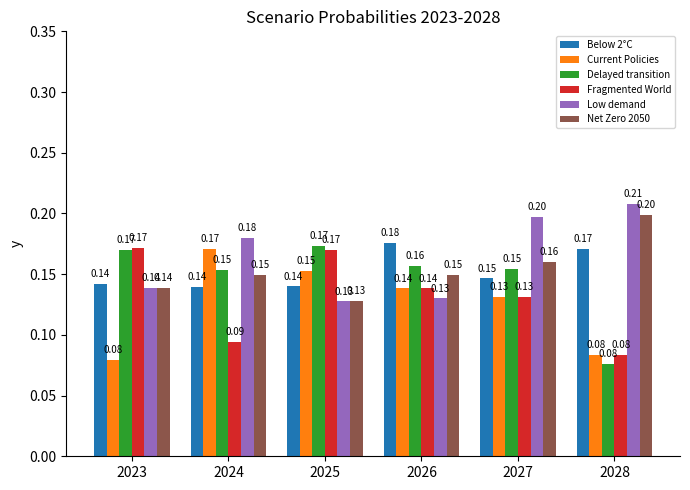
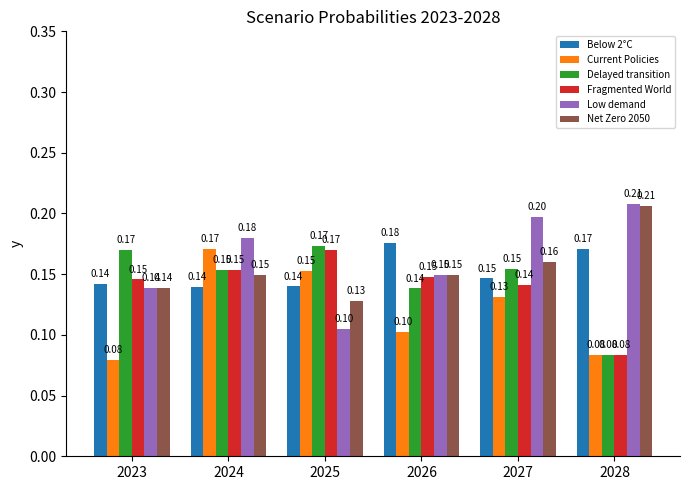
  {
    "Below 2°C": {
      "2023": 0.14,
      "2024": 0.14,
      "2025": 0.14,
      "2026": 0.18,
      "2027": 0.15,
      "2028": 0.17
    },
    "Current Policies": {
      "2023": 0.08,
      "2024": 0.17,
      "2025": 0.15,
-     "2026": 0.14,
+     "2026": 0.10,
      "2027": 0.13
    },
    "Delayed transition": {
      "2023": 0.17,
-     "2026": 0.16,
+     "2026": 0.14,
      "2027": 0.15,
-     "2028": 0.076
+     "2028": 0.084
    },
    "Fragmented World": {
-     "2023": 0.17,
-     "2024": 0.09,
-     "2026": 0.14,
-     "2027": 0.13
+     "2023": 0.15,
+     "2024": 0.15,
+     "2026": 0.15,
+     "2027": 0.14
    },
    "Low demand": {
      "2024": 0.18,
-     "2025": 0.13,
-     "2026": 0.13,
+     "2025": 0.10,
+     "2026": 0.15,
      "2027": 0.20
    },
    "Net Zero 2050": {
      "2024": 0.15,
      "2025": 0.13,
      "2027": 0.16,
-     "2028": 0.20
+     "2028": 0.21
    }
  }
